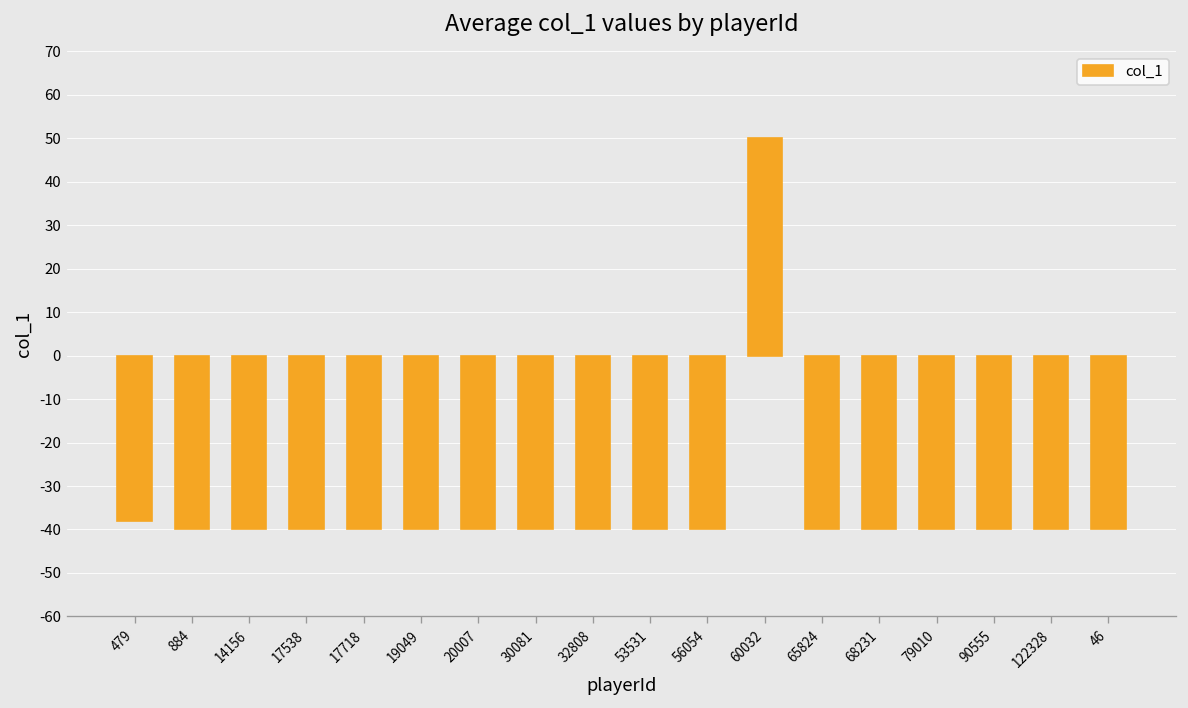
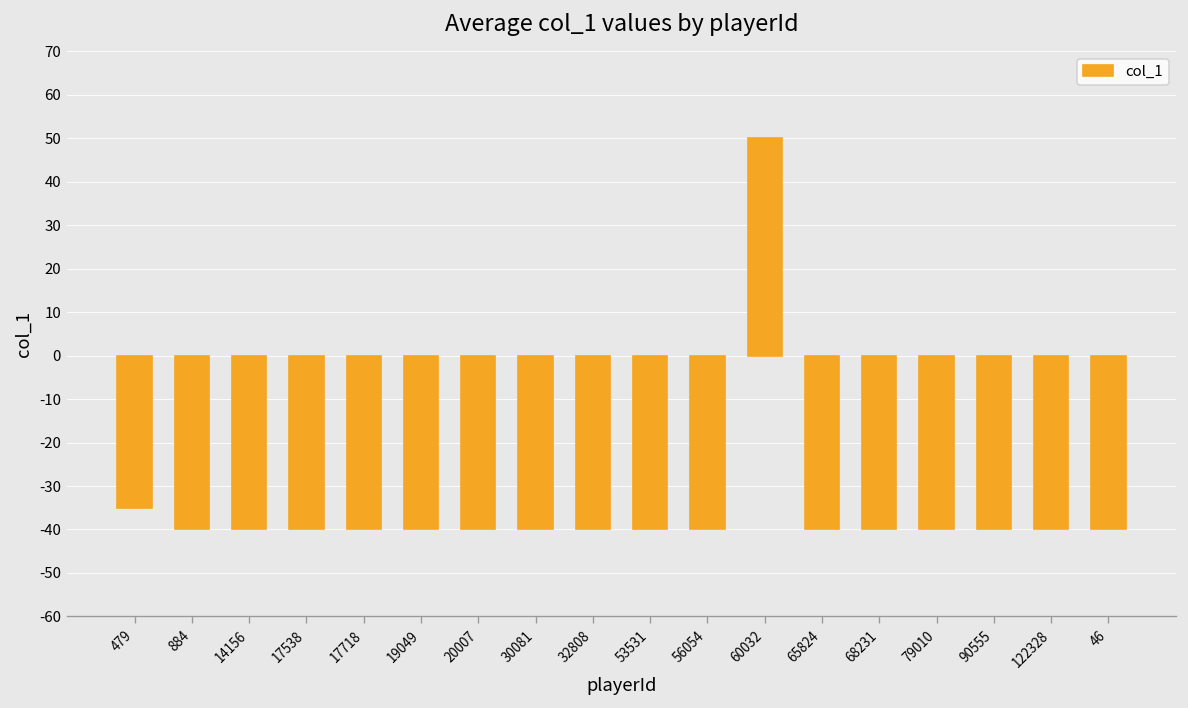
  {
-   "479": -38,
+   "479": -35,
    "884": -40,
    "14156": -40,
    "17538": -40,
    "17718": -40,
    "19049": -40,
    "20007": -40,
    "30081": -40,
    "32808": -40,
    "53531": -40,
    "56054": -40,
    "60032": 50,
    "65824": -40,
    "68231": -40,
    "79010": -40,
    "90555": -40,
    "122328": -40,
    "46": -40
  }
